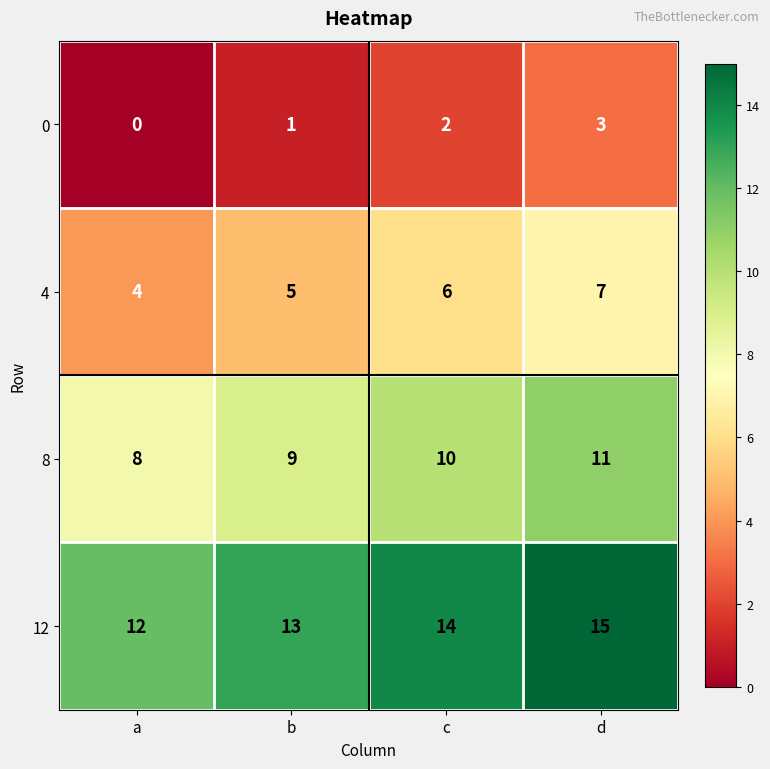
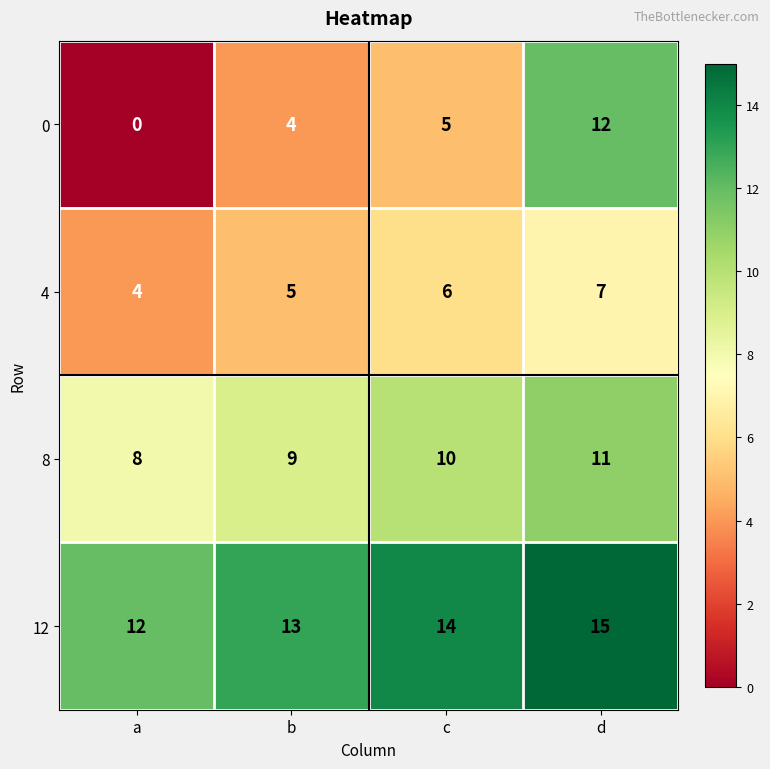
  {
    "0": {
      "a": 0,
-     "b": 1,
-     "c": 2,
-     "d": 3
+     "b": 4,
+     "c": 5,
+     "d": 12
    },
    "4": {
      "a": 4,
      "b": 5,
      "c": 6,
      "d": 7
    },
    "8": {
      "a": 8,
      "b": 9,
      "c": 10,
      "d": 11
    },
    "12": {
      "a": 12,
      "b": 13,
      "c": 14,
      "d": 15
    }
  }
